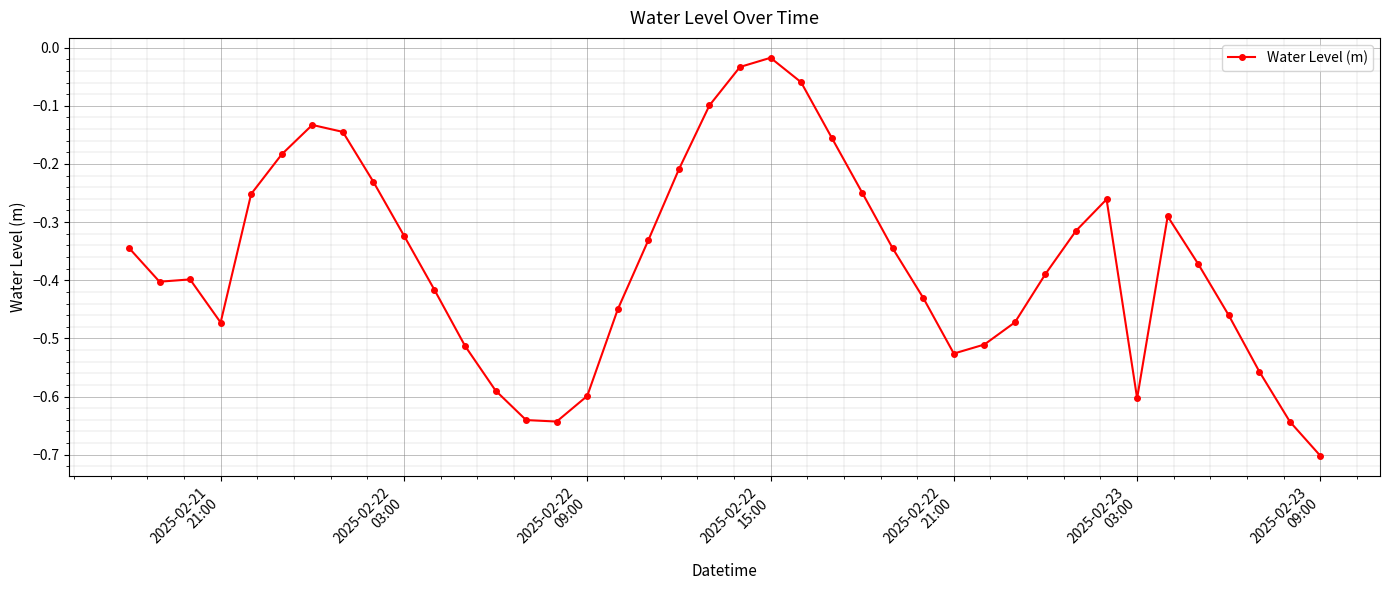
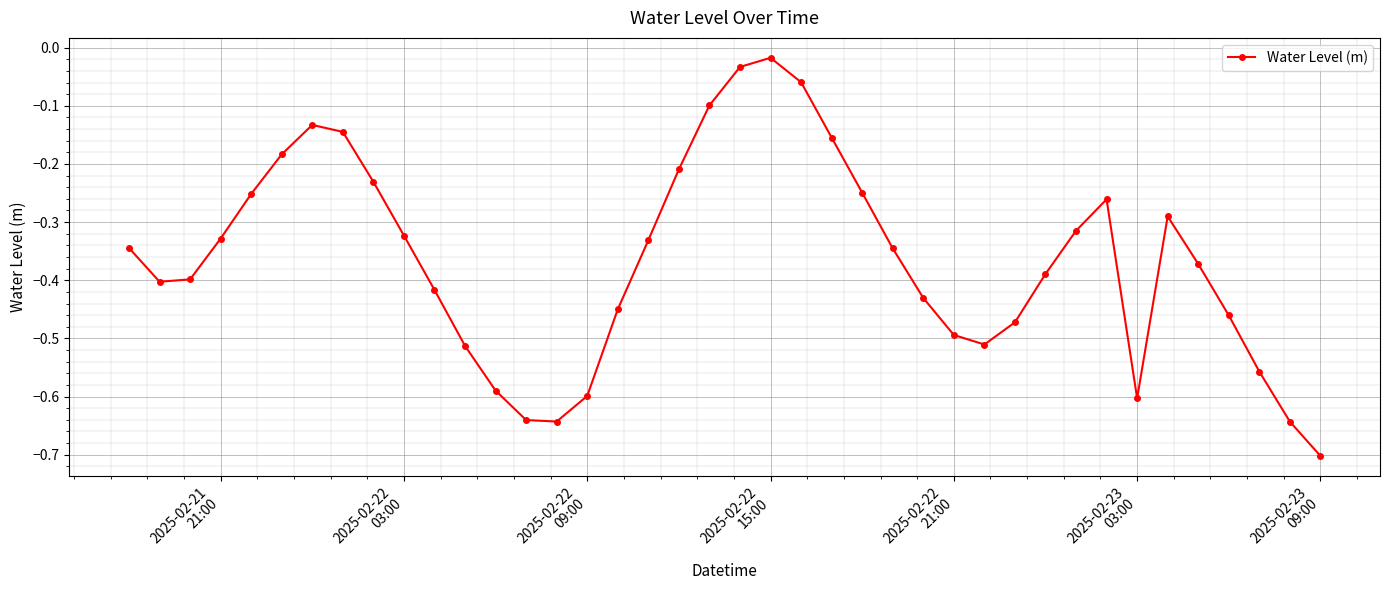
  {
-   "2025-02-21 21:00": -0.47,
+   "2025-02-21 21:00": -0.33,
    "2025-02-22 03:00": -0.32,
    "2025-02-22 09:00": -0.60,
    "2025-02-22 15:00": -0.02,
-   "2025-02-22 21:00": -0.53,
+   "2025-02-22 21:00": -0.49,
    "2025-02-23 03:00": -0.60,
    "2025-02-23 09:00": -0.70
  }
